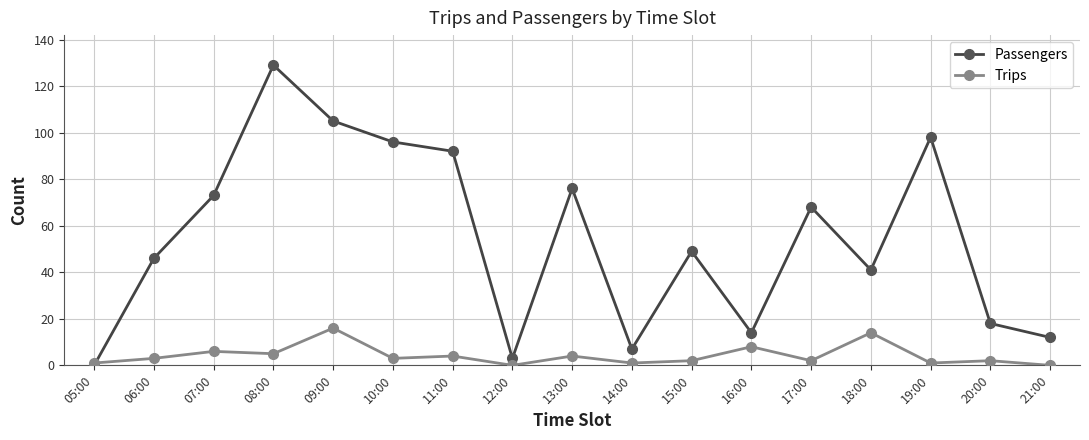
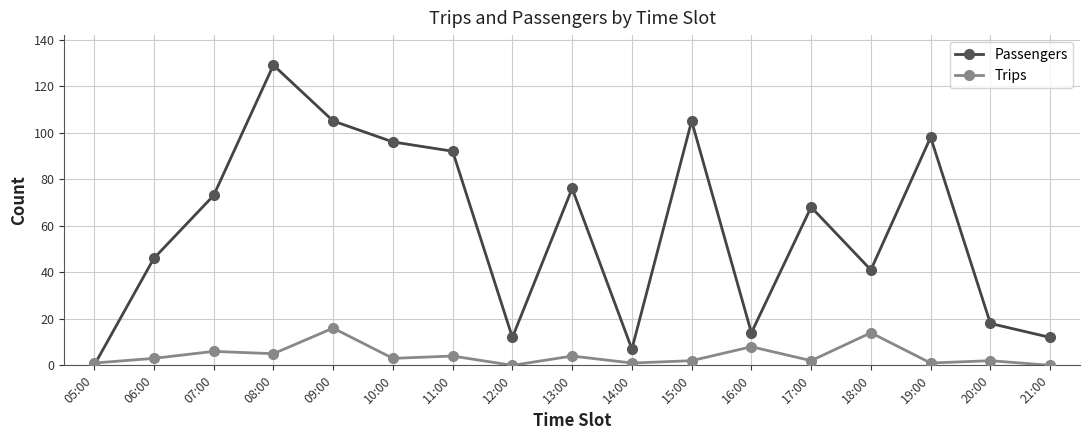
  {
    "Passengers": {
      "06:00": 46,
      "07:00": 73,
      "08:00": 129,
      "09:00": 105,
      "10:00": 96,
      "11:00": 92,
-     "12:00": 3,
+     "12:00": 12,
      "13:00": 76,
      "14:00": 7,
-     "15:00": 49,
+     "15:00": 105,
      "16:00": 14,
      "17:00": 68,
      "18:00": 41,
      "19:00": 98,
      "20:00": 18,
      "21:00": 12
    },
    "Trips": {
      "06:00": 3,
      "07:00": 6,
      "08:00": 5,
      "09:00": 16,
      "10:00": 3,
      "11:00": 4,
      "12:00": 0,
      "13:00": 4,
      "14:00": 1,
      "15:00": 2,
      "16:00": 8,
      "17:00": 2,
      "18:00": 14,
      "19:00": 1,
      "20:00": 2,
      "21:00": 0
    }
  }
